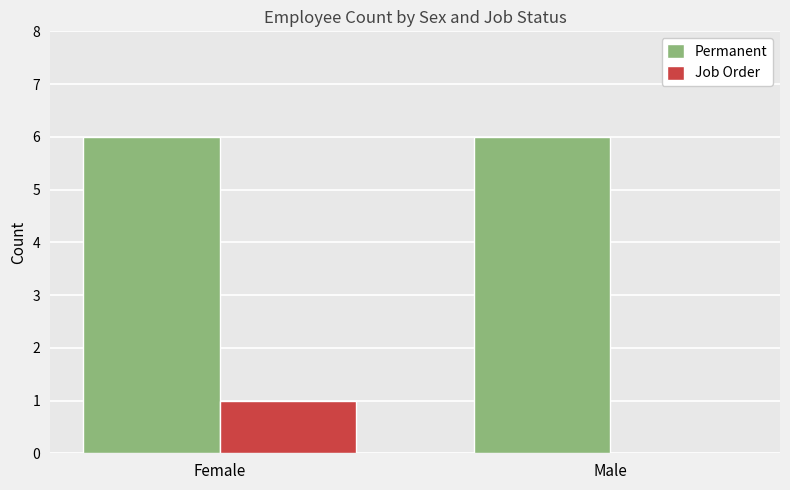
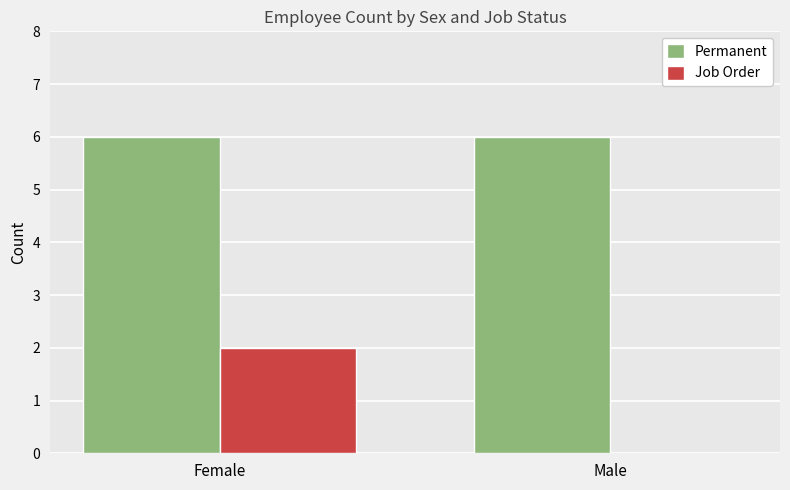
  {
    "Permanent": {
      "Female": 6,
      "Male": 6
    },
    "Job Order": {
-     "Female": 1,
+     "Female": 2,
      "Male": 0
    }
  }
